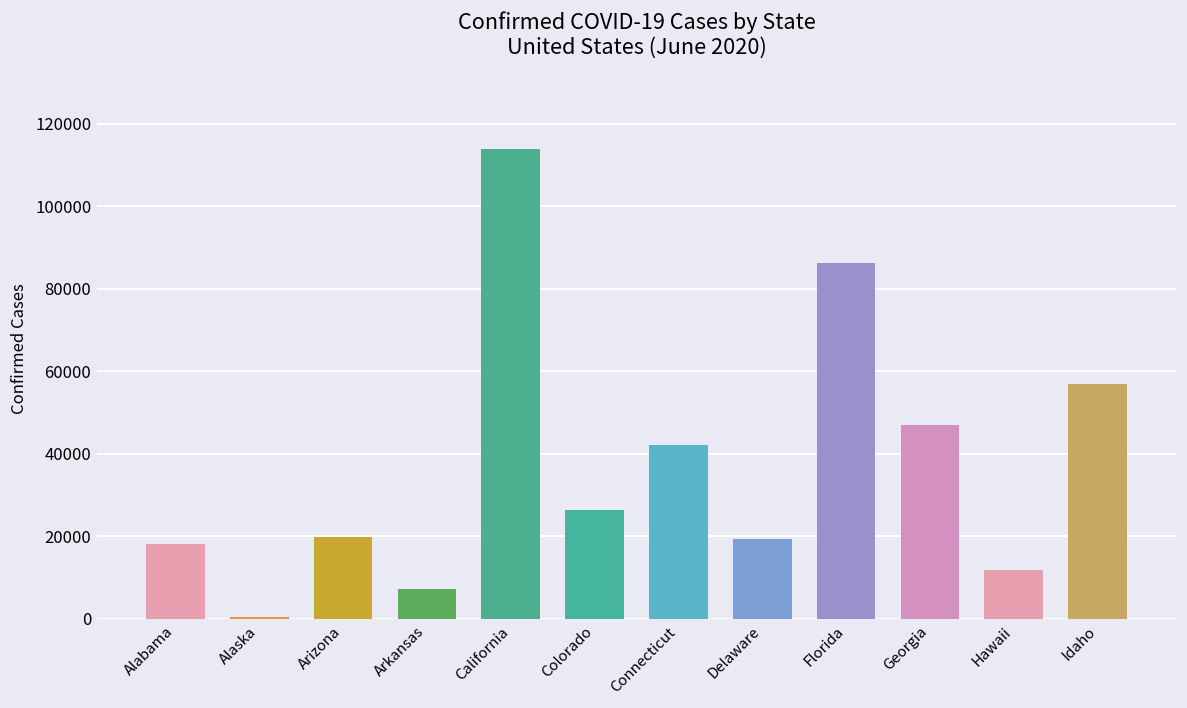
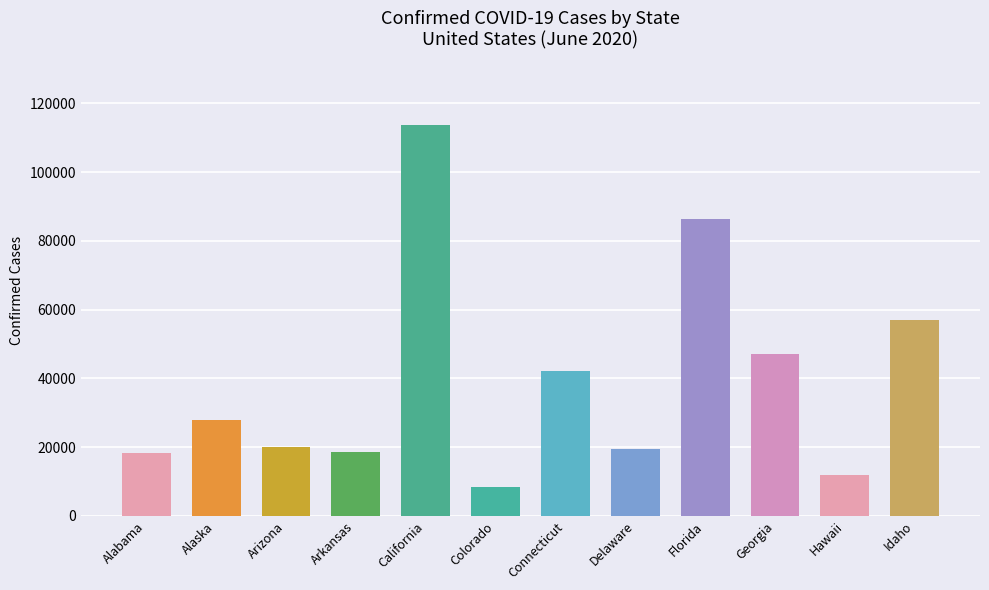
  {
    "Alabama": 18000,
-   "Alaska": 0,
+   "Alaska": 28000,
    "Arizona": 20000,
-   "Arkansas": 7000,
+   "Arkansas": 19000,
    "California": 114000,
-   "Colorado": 26000,
+   "Colorado": 8000,
    "Connecticut": 42000,
    "Delaware": 19000,
    "Florida": 86000,
    "Georgia": 47000,
    "Hawaii": 12000,
    "Idaho": 57000
  }
